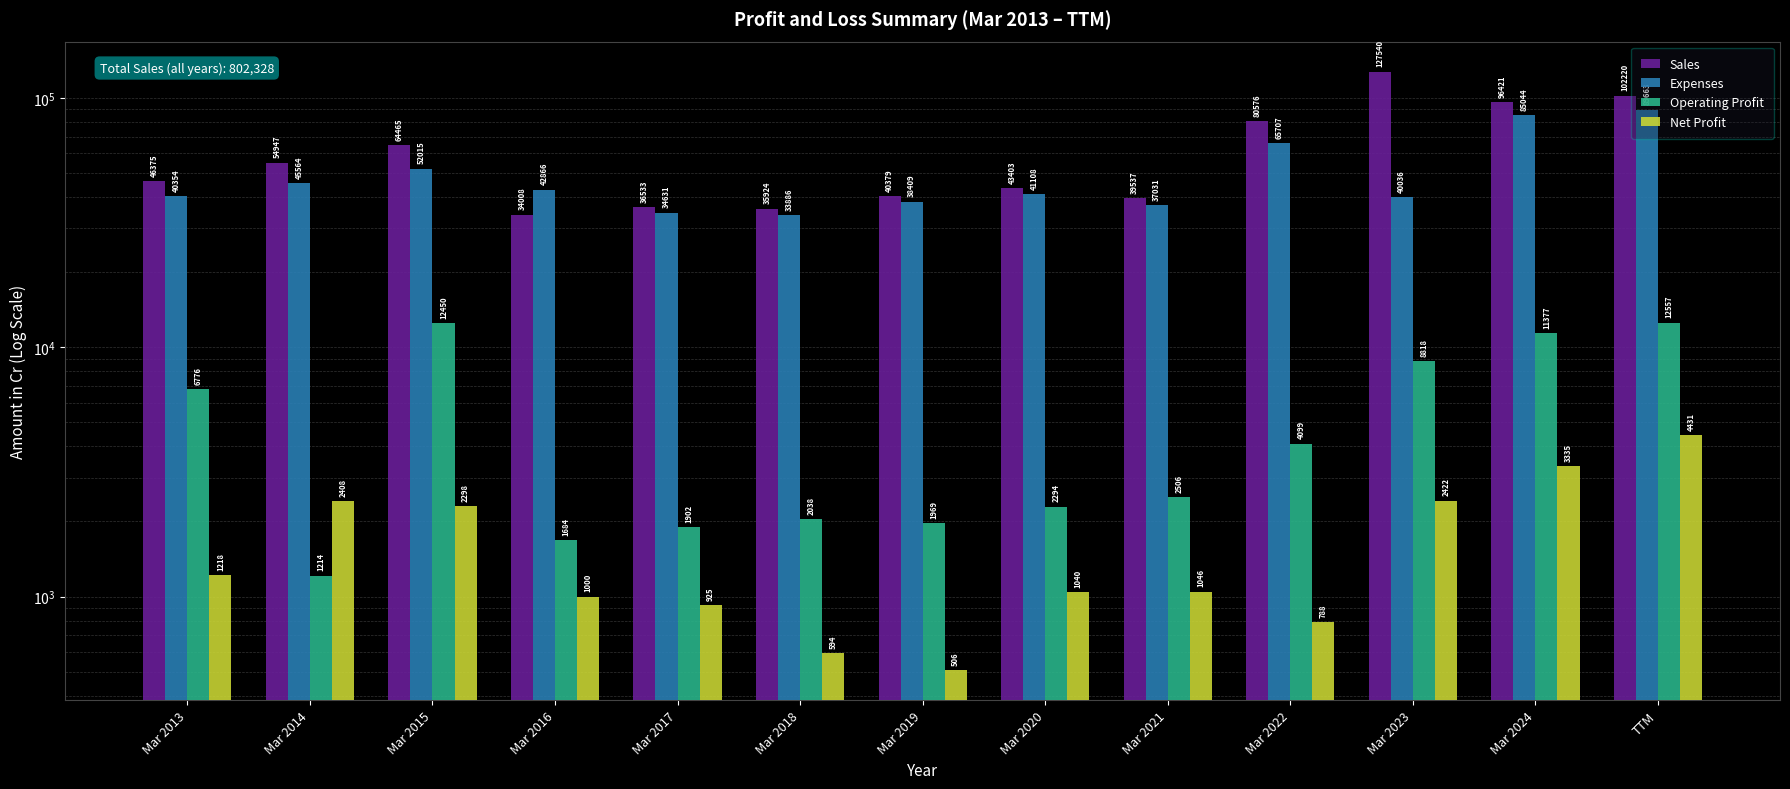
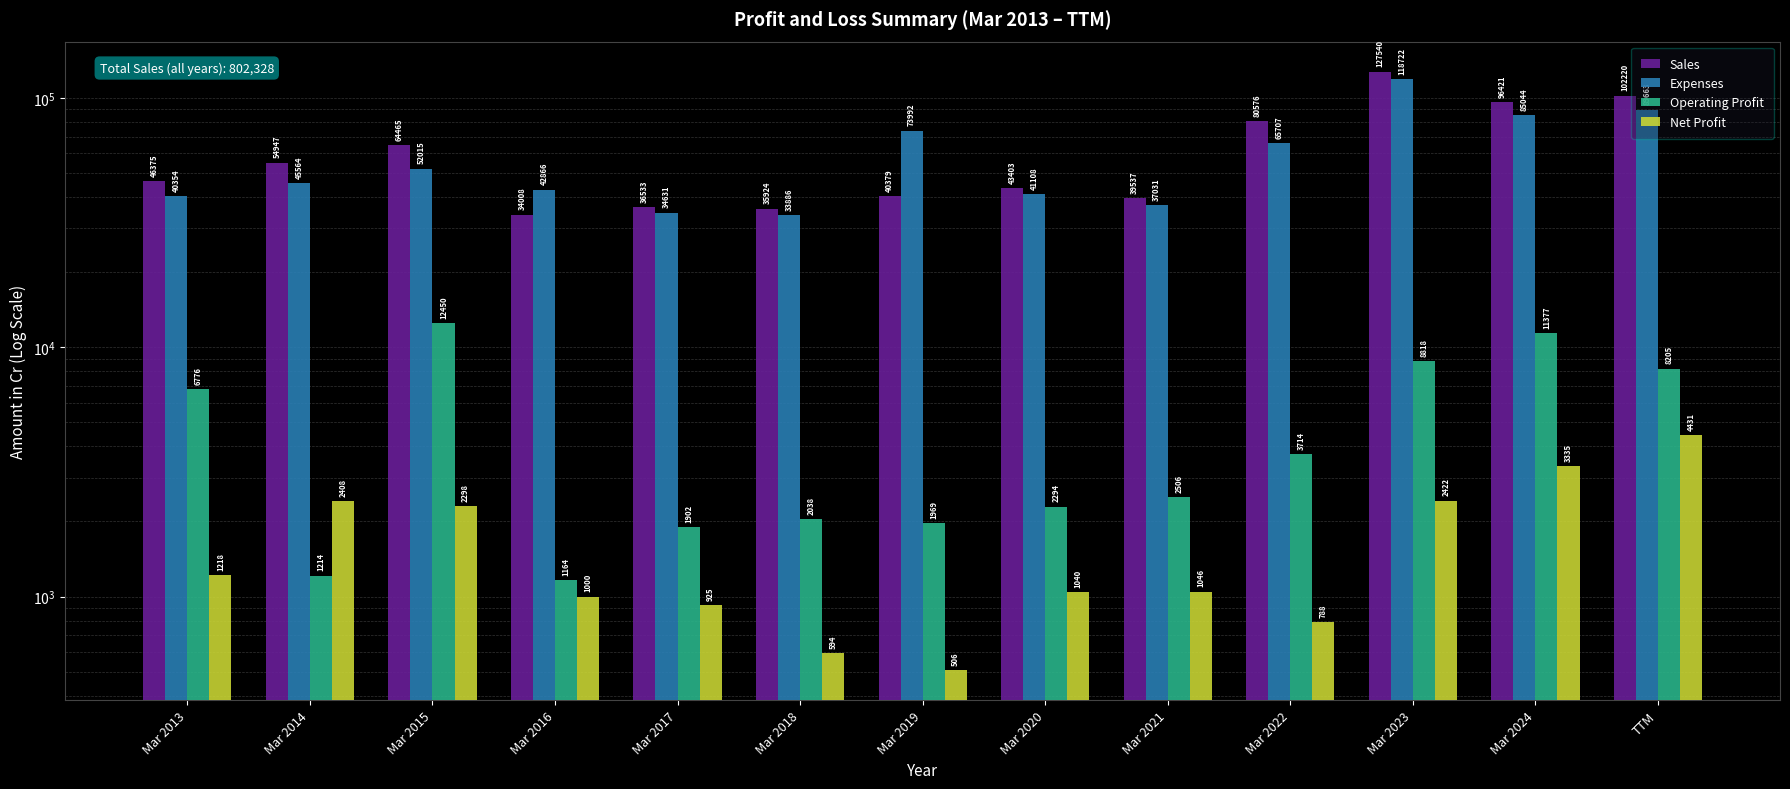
  {
    "Sales": {
      "Mar 2013": 46375,
      "Mar 2014": 54947,
      "Mar 2015": 64465,
      "Mar 2016": 34008,
      "Mar 2017": 36533,
      "Mar 2018": 35924,
      "Mar 2019": 40379,
      "Mar 2020": 43403,
      "Mar 2021": 39537,
      "Mar 2022": 80576,
      "Mar 2023": 127540,
      "Mar 2024": 96421,
      "TTM": 102220
    },
    "Expenses": {
      "Mar 2013": 40354,
      "Mar 2014": 45564,
      "Mar 2015": 52015,
      "Mar 2016": 42866,
      "Mar 2017": 34631,
      "Mar 2018": 33886,
-     "Mar 2019": 38409,
+     "Mar 2019": 73992,
      "Mar 2020": 41108,
      "Mar 2021": 37031,
      "Mar 2022": 65707,
-     "Mar 2023": 40036,
+     "Mar 2023": 118722,
      "Mar 2024": 85044
    },
    "Operating Profit": {
      "Mar 2013": 6776,
      "Mar 2014": 1214,
      "Mar 2015": 12450,
-     "Mar 2016": 1684,
+     "Mar 2016": 1164,
      "Mar 2017": 1902,
      "Mar 2018": 2038,
      "Mar 2019": 1969,
      "Mar 2020": 2294,
      "Mar 2021": 2506,
-     "Mar 2022": 4099,
+     "Mar 2022": 3714,
      "Mar 2023": 8818,
      "Mar 2024": 11377,
-     "TTM": 12557
+     "TTM": 8205
    },
    "Net Profit": {
      "Mar 2013": 1218,
      "Mar 2014": 2408,
      "Mar 2015": 2298,
      "Mar 2016": 1000,
      "Mar 2017": 925,
      "Mar 2018": 594,
      "Mar 2019": 506,
      "Mar 2020": 1040,
      "Mar 2021": 1046,
      "Mar 2022": 788,
      "Mar 2023": 2422,
      "Mar 2024": 3335,
      "TTM": 4431
    }
  }
